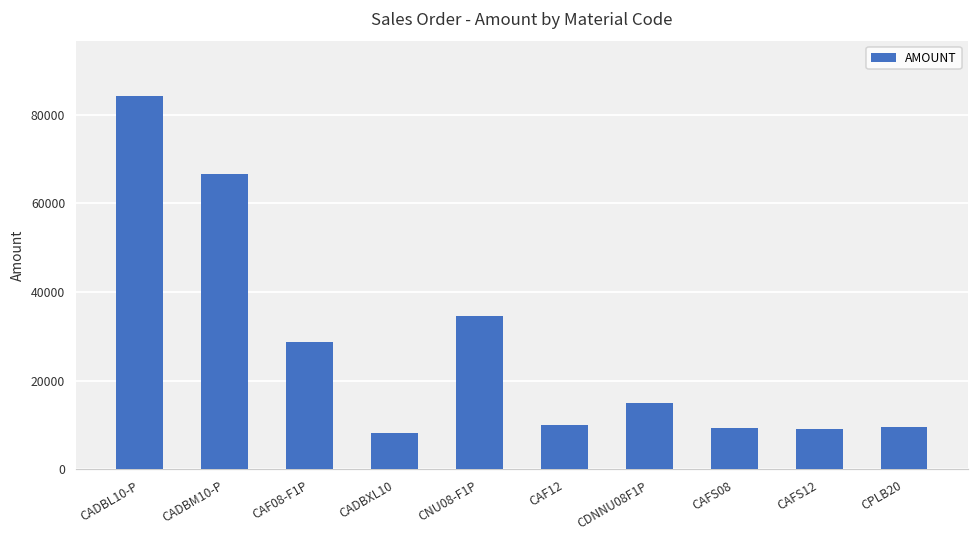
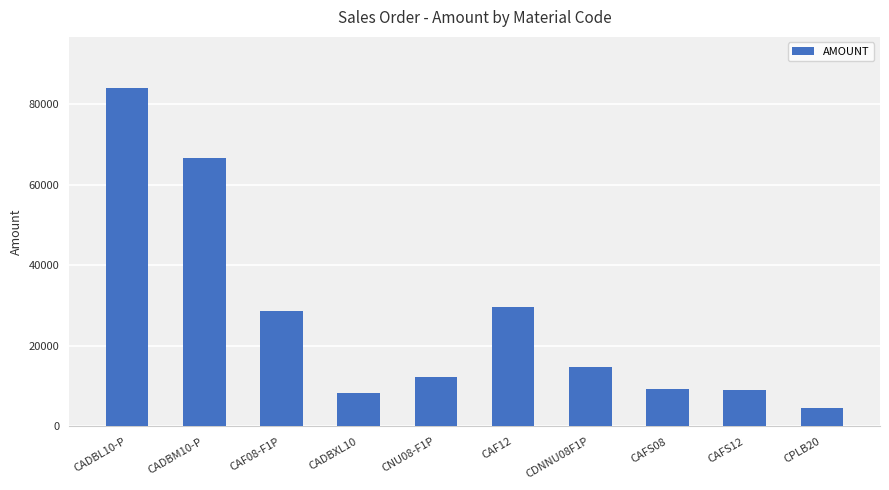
  {
    "CADBL10-P": 84000,
    "CADBM10-P": 67000,
    "CAF08-F1P": 29000,
    "CADBXL10": 8000,
-   "CNU08-F1P": 35000,
-   "CAF12": 10000,
+   "CNU08-F1P": 12000,
+   "CAF12": 30000,
    "CDNNU08F1P": 15000,
    "CAFS08": 9000,
    "CAFS12": 9000,
-   "CPLB20": 9000
+   "CPLB20": 5000
  }
